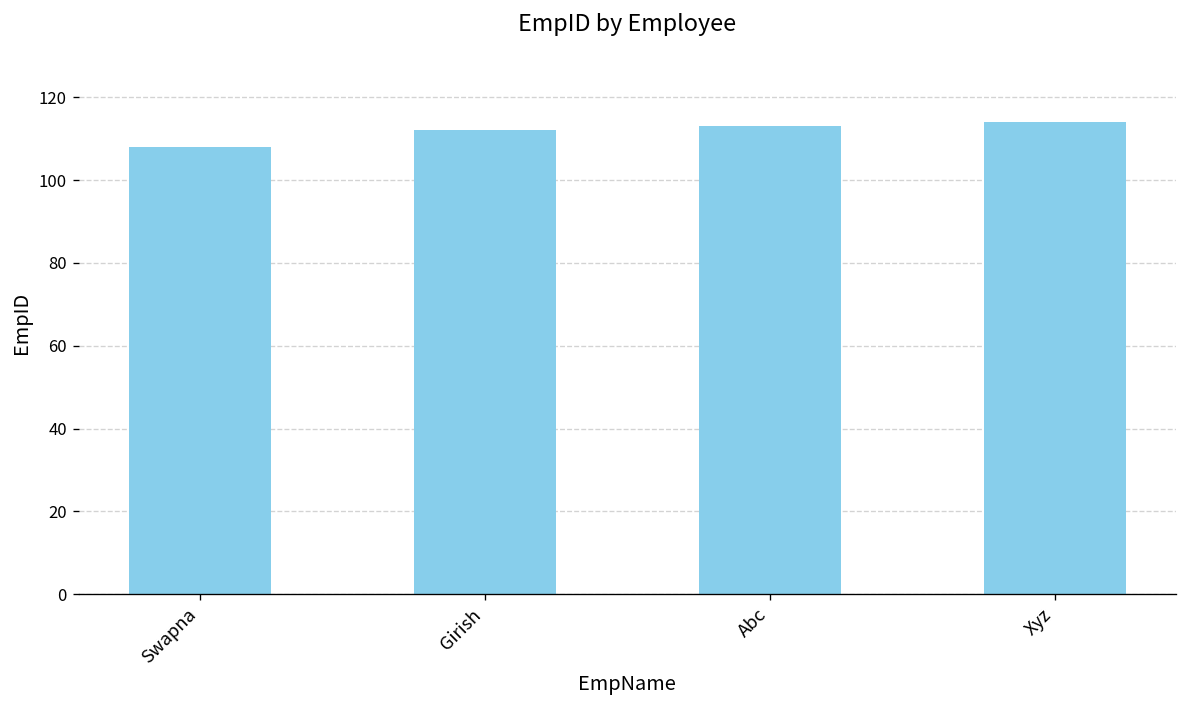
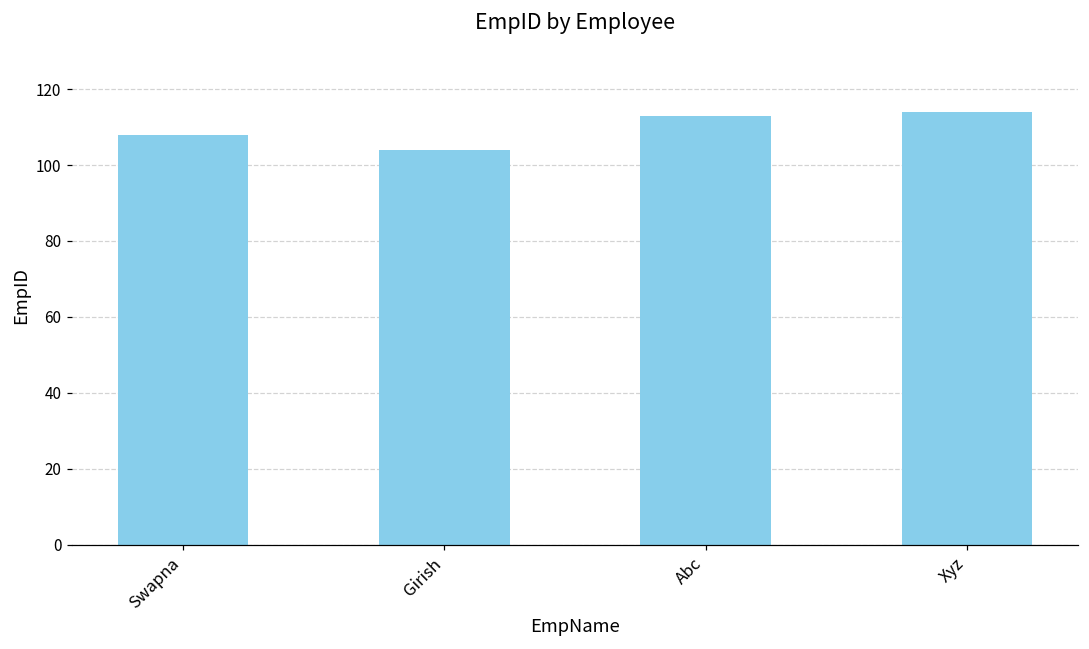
  {
    "Swapna": 108,
-   "Girish": 112,
+   "Girish": 104,
    "Abc": 113,
    "Xyz": 114
  }
